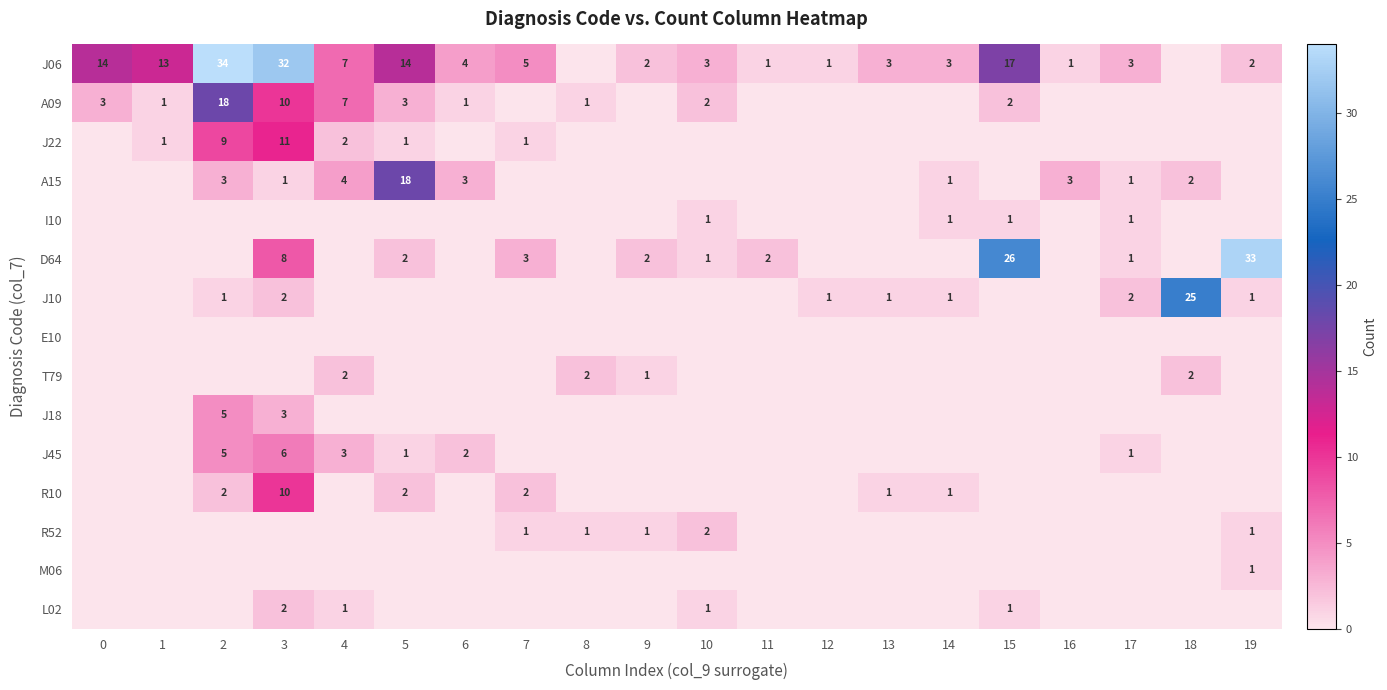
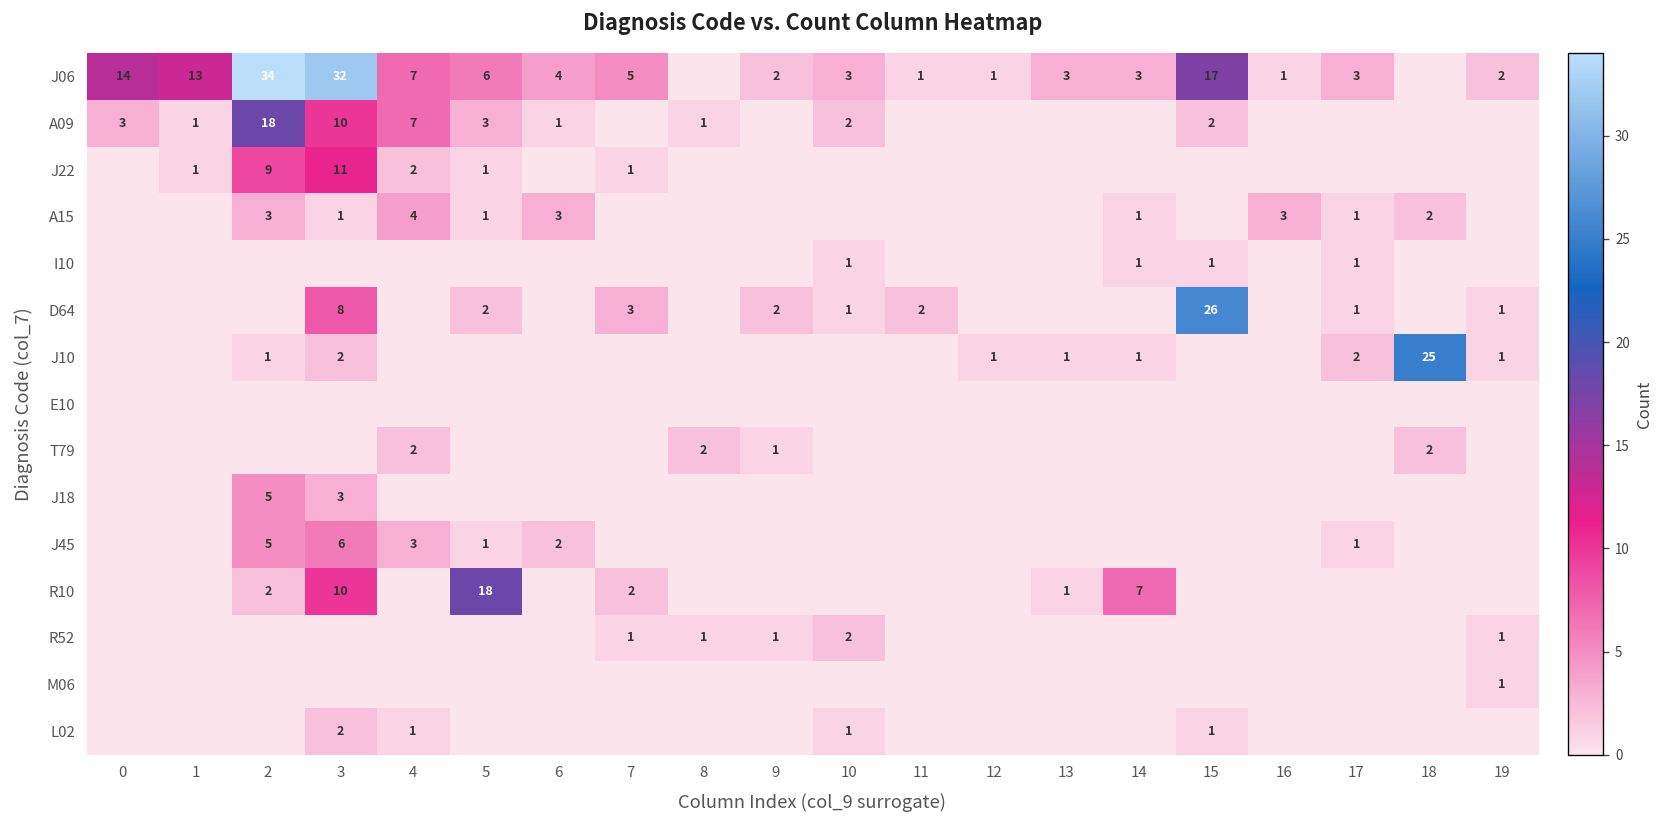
  {
    "J06": {
      "0": 14,
      "1": 13,
      "2": 34,
      "3": 32,
      "4": 7,
-     "5": 14,
+     "5": 6,
      "6": 4,
      "7": 5,
      "9": 2,
      "10": 3,
      "11": 1,
      "12": 1,
      "13": 3,
      "14": 3,
      "15": 17,
      "16": 1,
      "17": 3,
      "19": 2
    },
    "A09": {
      "0": 3,
      "1": 1,
      "2": 18,
      "3": 10,
      "4": 7,
      "5": 3,
      "6": 1,
      "8": 1,
      "10": 2,
      "15": 2
    },
    "J22": {
      "1": 1,
      "2": 9,
      "3": 11,
      "4": 2,
      "5": 1,
      "7": 1
    },
    "A15": {
      "2": 3,
      "3": 1,
      "4": 4,
-     "5": 18,
+     "5": 1,
      "6": 3,
      "14": 1,
      "16": 3,
      "17": 1,
      "18": 2
    },
    "I10": {
      "10": 1,
      "14": 1,
      "15": 1,
      "17": 1
    },
    "D64": {
      "3": 8,
      "5": 2,
      "7": 3,
      "9": 2,
      "10": 1,
      "11": 2,
      "15": 26,
      "17": 1,
-     "19": 33
+     "19": 1
    },
    "J10": {
      "2": 1,
      "3": 2,
      "12": 1,
      "13": 1,
      "14": 1,
      "17": 2,
      "18": 25,
      "19": 1
    },
    "T79": {
      "4": 2,
      "8": 2,
      "9": 1,
      "18": 2
    },
    "J18": {
      "2": 5,
      "3": 3
    },
    "J45": {
      "2": 5,
      "3": 6,
      "4": 3,
      "5": 1,
      "6": 2,
      "17": 1
    },
    "R10": {
      "2": 2,
      "3": 10,
-     "5": 2,
+     "5": 18,
      "7": 2,
      "13": 1,
-     "14": 1
+     "14": 7
    },
    "R52": {
      "7": 1,
      "8": 1,
      "9": 1,
      "10": 2,
      "19": 1
    },
    "M06": {
      "19": 1
    },
    "L02": {
      "3": 2,
      "4": 1,
      "10": 1,
      "15": 1
    }
  }
